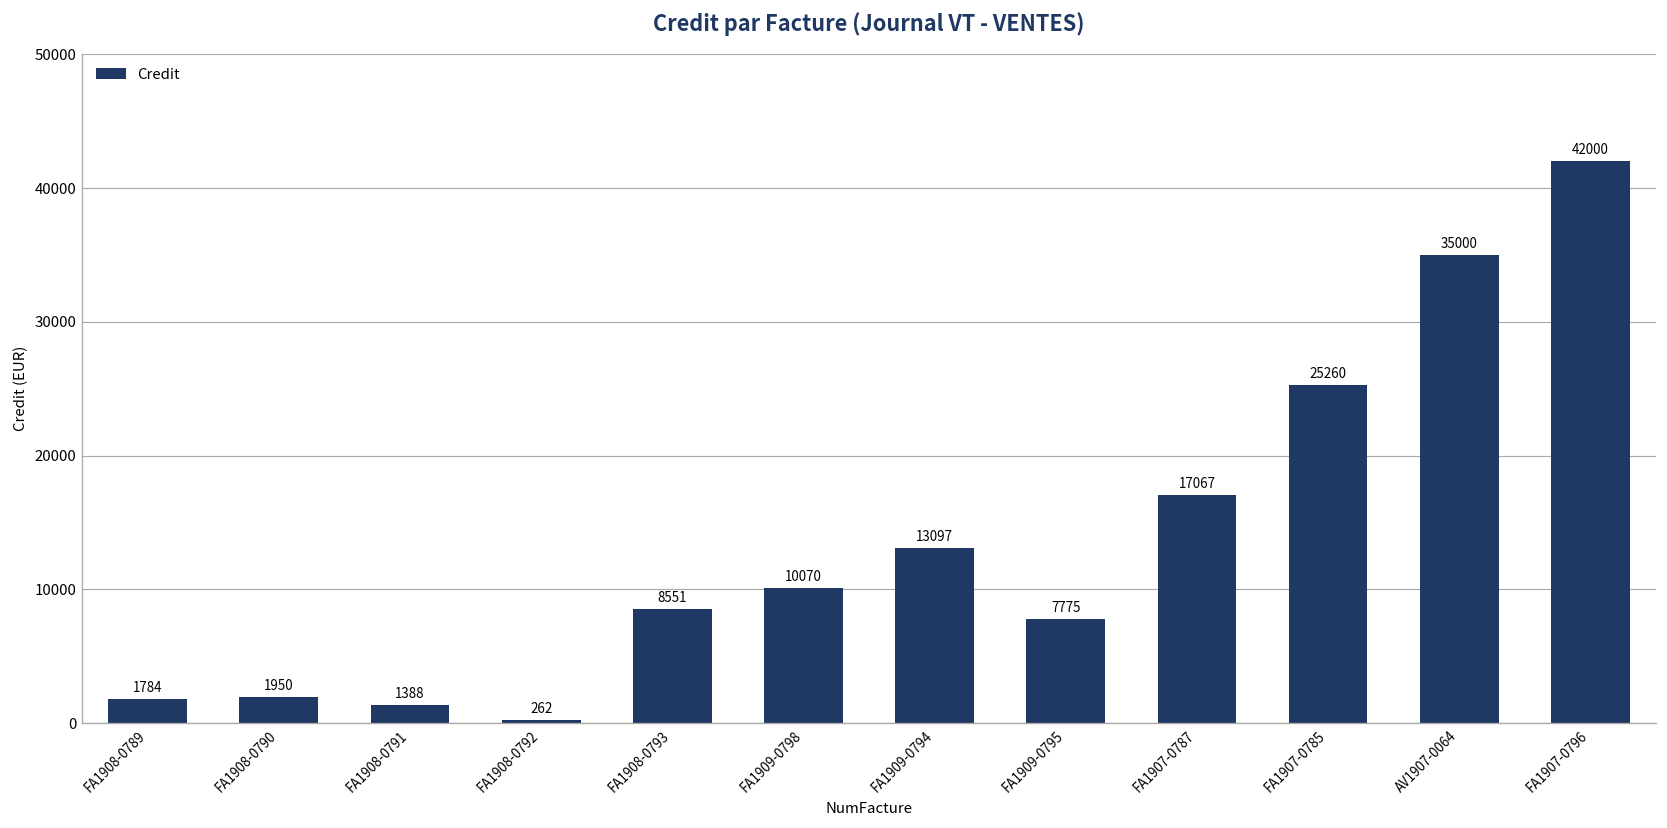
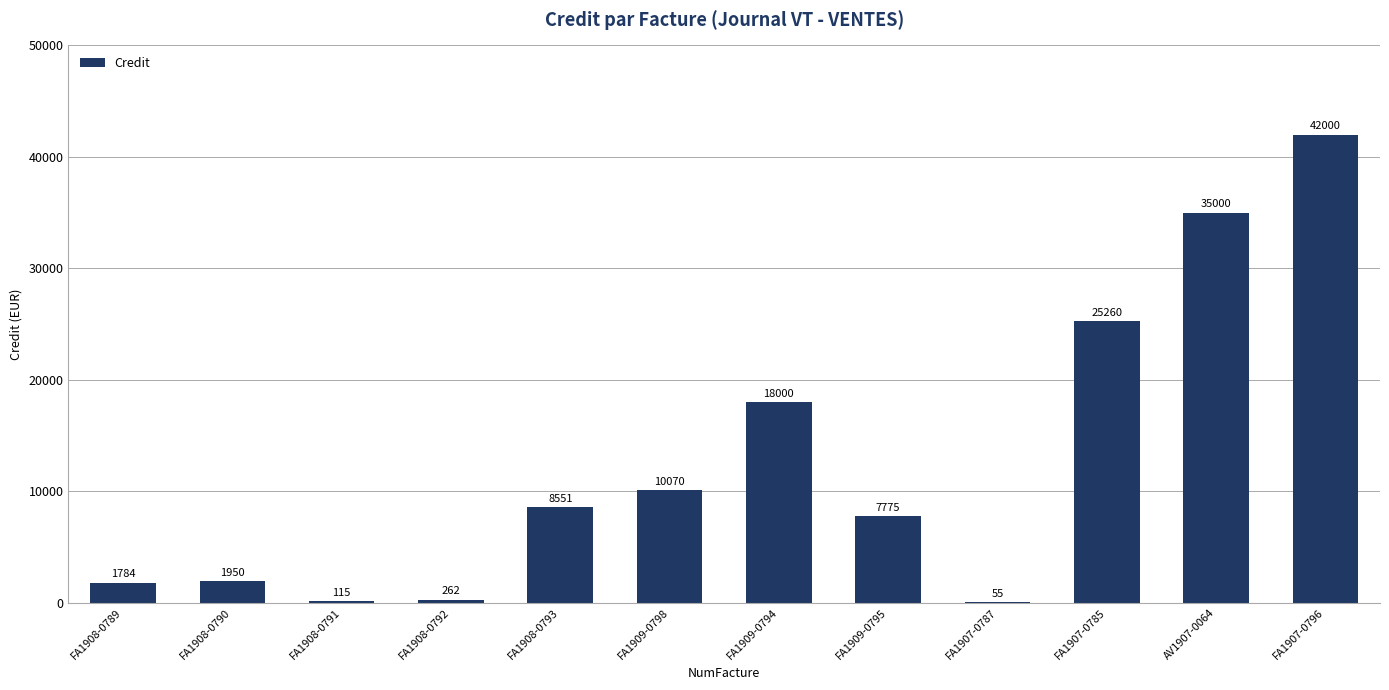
  {
    "FA1908-0789": 1784,
    "FA1908-0790": 1950,
-   "FA1908-0791": 1388,
+   "FA1908-0791": 115,
    "FA1908-0792": 262,
    "FA1908-0793": 8551,
    "FA1909-0798": 10070,
-   "FA1909-0794": 13097,
+   "FA1909-0794": 18000,
    "FA1909-0795": 7775,
-   "FA1907-0787": 17067,
+   "FA1907-0787": 55,
    "FA1907-0785": 25260,
    "AV1907-0064": 35000,
    "FA1907-0796": 42000
  }
